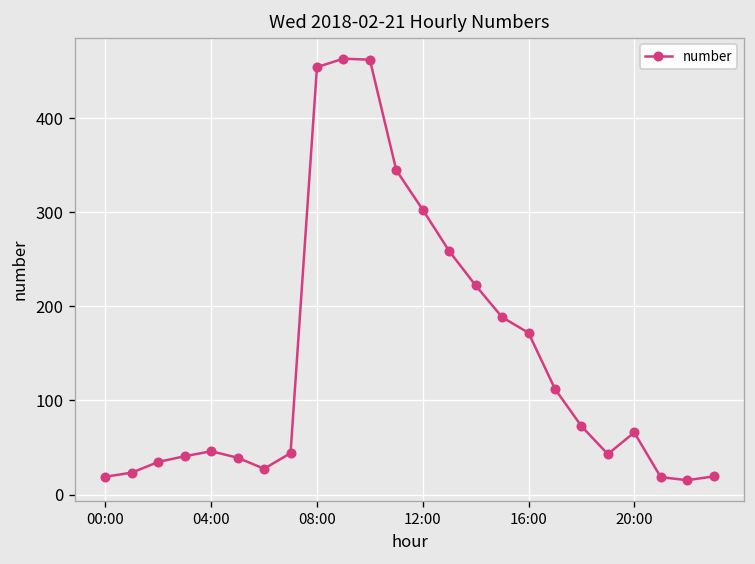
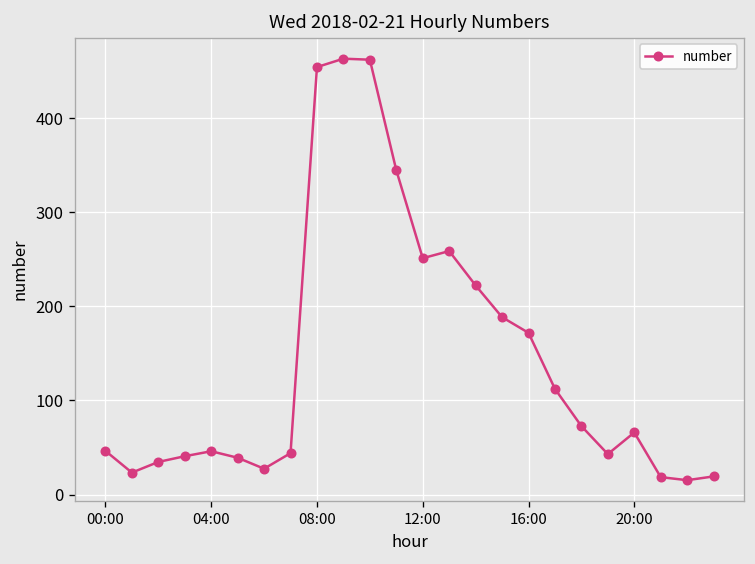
  {
-   "00:00": 20,
+   "00:00": 50,
    "04:00": 50,
    "08:00": 450,
-   "12:00": 300,
+   "12:00": 250,
    "16:00": 170,
    "20:00": 70
  }
